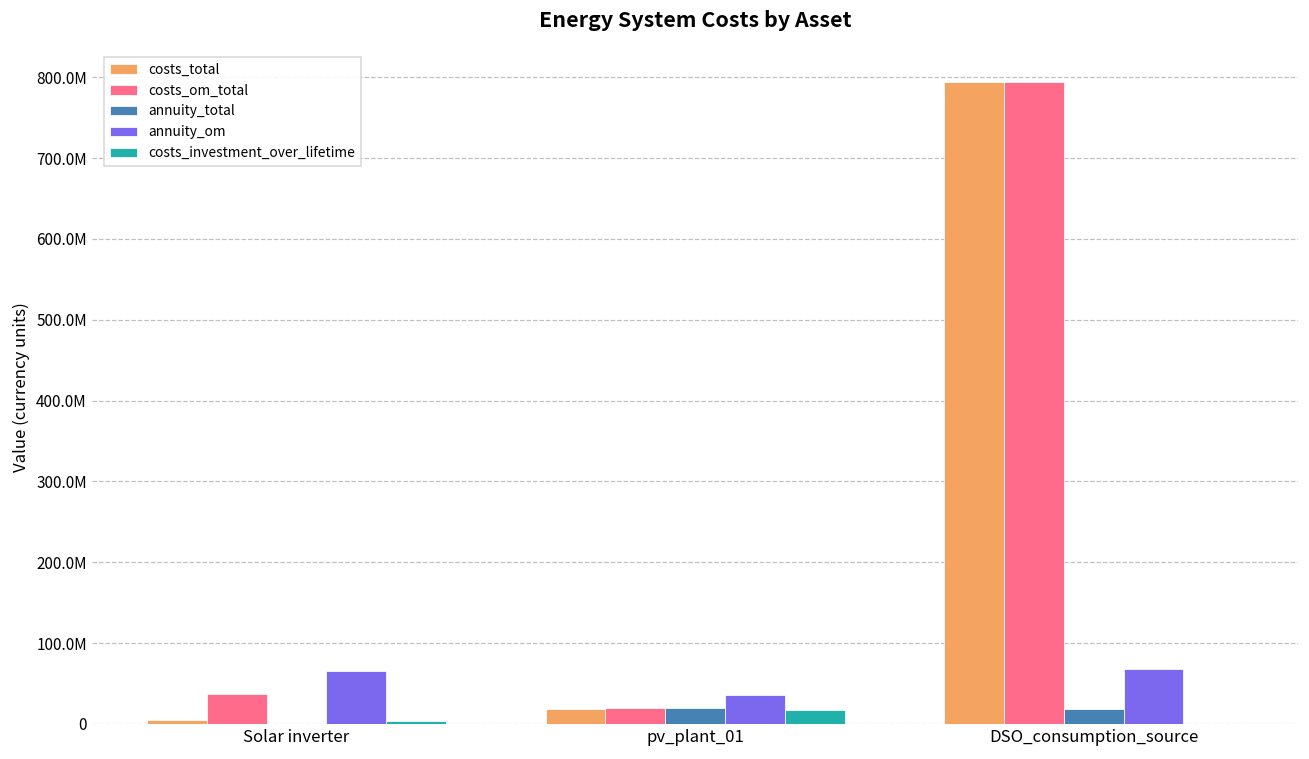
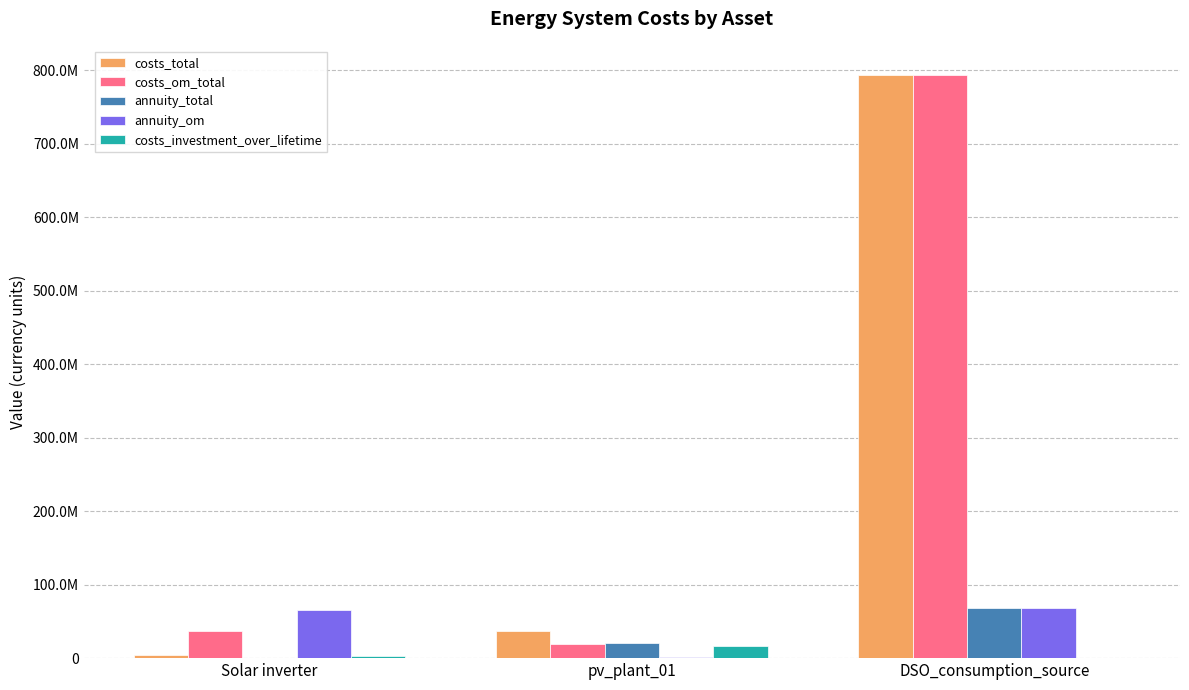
  {
    "costs_total": {
      "Solar inverter": 0,
-     "pv_plant_01": 20000000,
+     "pv_plant_01": 40000000,
      "DSO_consumption_source": 790000000
    },
    "costs_om_total": {
      "Solar inverter": 40000000,
      "pv_plant_01": 20000000,
      "DSO_consumption_source": 790000000
    },
    "annuity_total": {
      "pv_plant_01": 20000000,
-     "DSO_consumption_source": 20000000
+     "DSO_consumption_source": 70000000
    },
    "annuity_om": {
      "Solar inverter": 70000000,
-     "pv_plant_01": 40000000,
+     "pv_plant_01": 0,
      "DSO_consumption_source": 70000000
    },
    "costs_investment_over_lifetime": {
      "Solar inverter": 0,
      "pv_plant_01": 20000000,
      "DSO_consumption_source": 0
    }
  }
